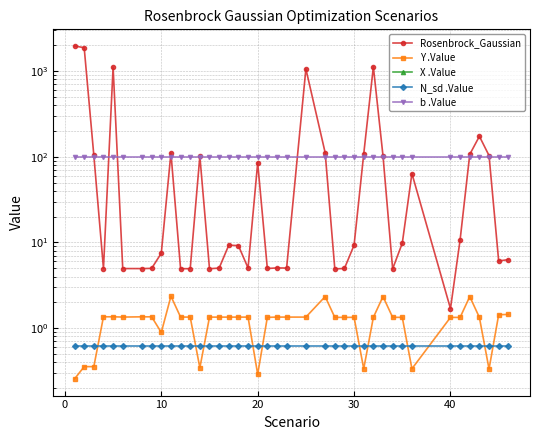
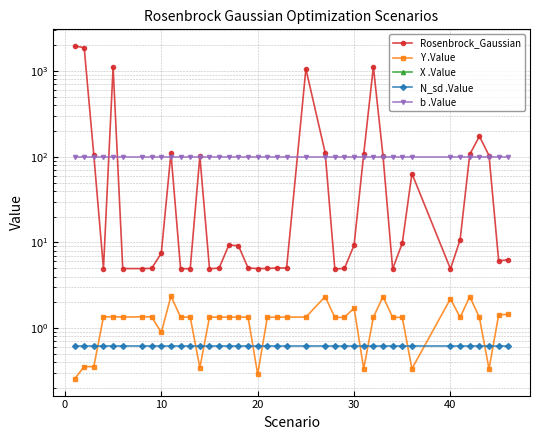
  {
    "Rosenbrock_Gaussian": {
      "10": 7,
-     "20": 90,
+     "20": 5,
      "30": 9,
-     "40": 1.7
+     "40": 5
    },
    "Y .Value": {
      "10": 0.9,
      "20": 0.3,
-     "30": 1.3,
-     "40": 1.3
+     "30": 1.7,
+     "40": 2.2
    },
    "N_sd .Value": {
      "10": 0.6,
      "20": 0.6,
      "30": 0.6,
      "40": 0.6
    },
    "b .Value": {
      "10": 100,
      "20": 100,
      "30": 100,
      "40": 100
    }
  }
